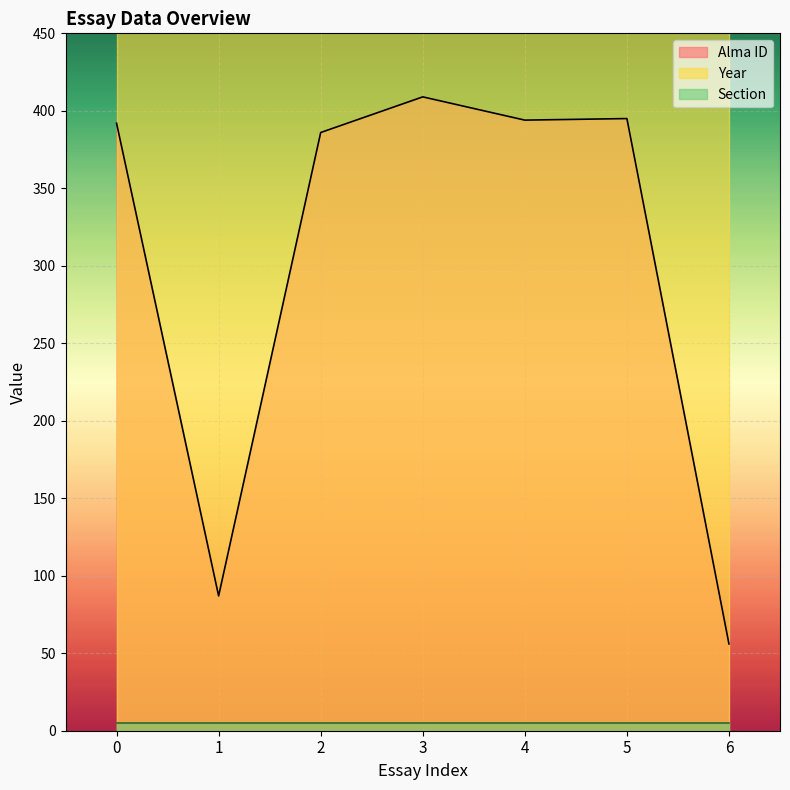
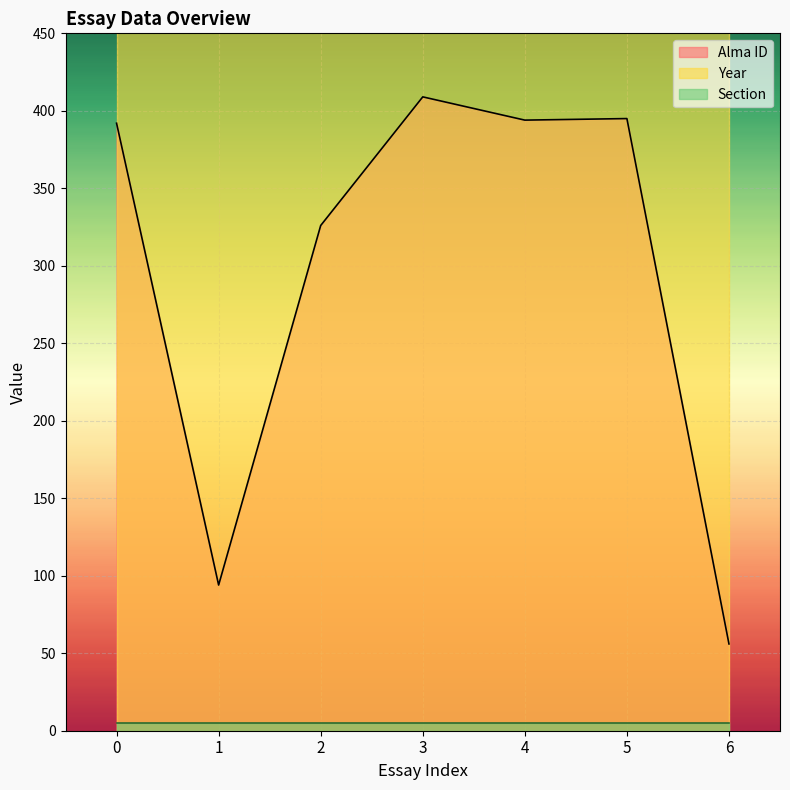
  {
    "Alma ID": {
      "0": 392,
-     "1": 87,
-     "2": 386,
+     "1": 94,
+     "2": 326,
      "3": 409,
      "4": 394,
      "5": 395,
      "6": 56
    },
    "Section": {
      "0": 5,
      "1": 5,
      "2": 5,
      "3": 5,
      "4": 5,
      "5": 5,
      "6": 5
    }
  }
